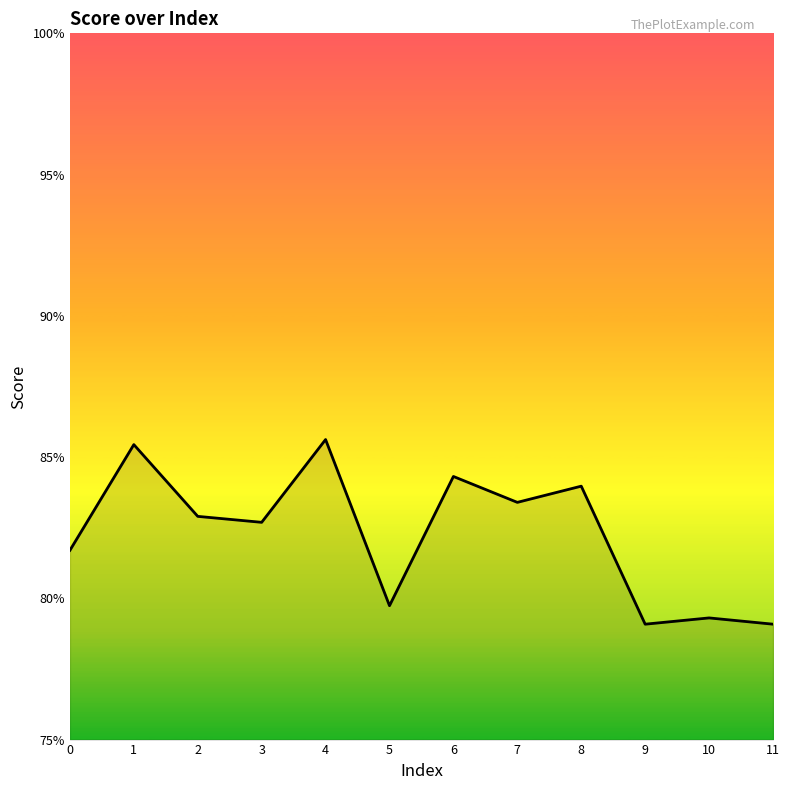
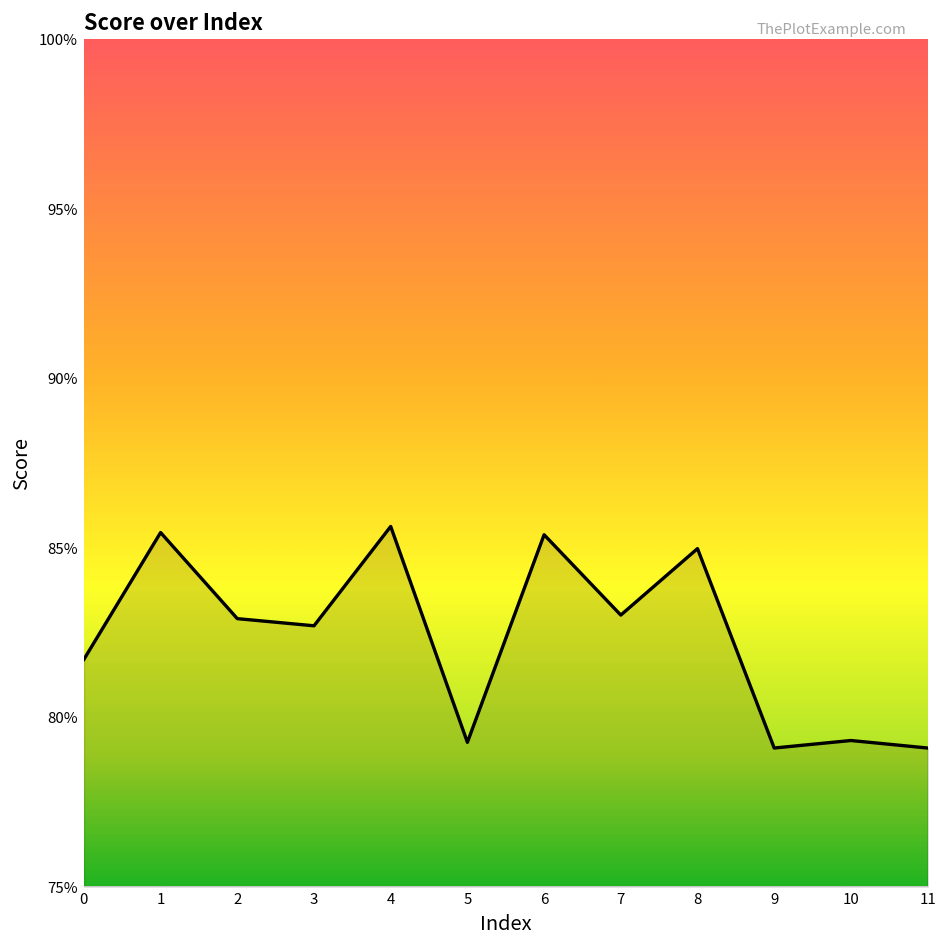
  {
    "0": "81.7%",
    "1": "85.4%",
    "2": "82.9%",
    "3": "82.7%",
    "4": "85.6%",
-   "5": "79.7%",
-   "6": "84.3%",
-   "7": "83.4%",
-   "8": "84.0%",
+   "5": "79.3%",
+   "6": "85.4%",
+   "7": "83.0%",
+   "8": "85.0%",
    "9": "79.1%",
    "10": "79.3%",
    "11": "79.1%"
  }
